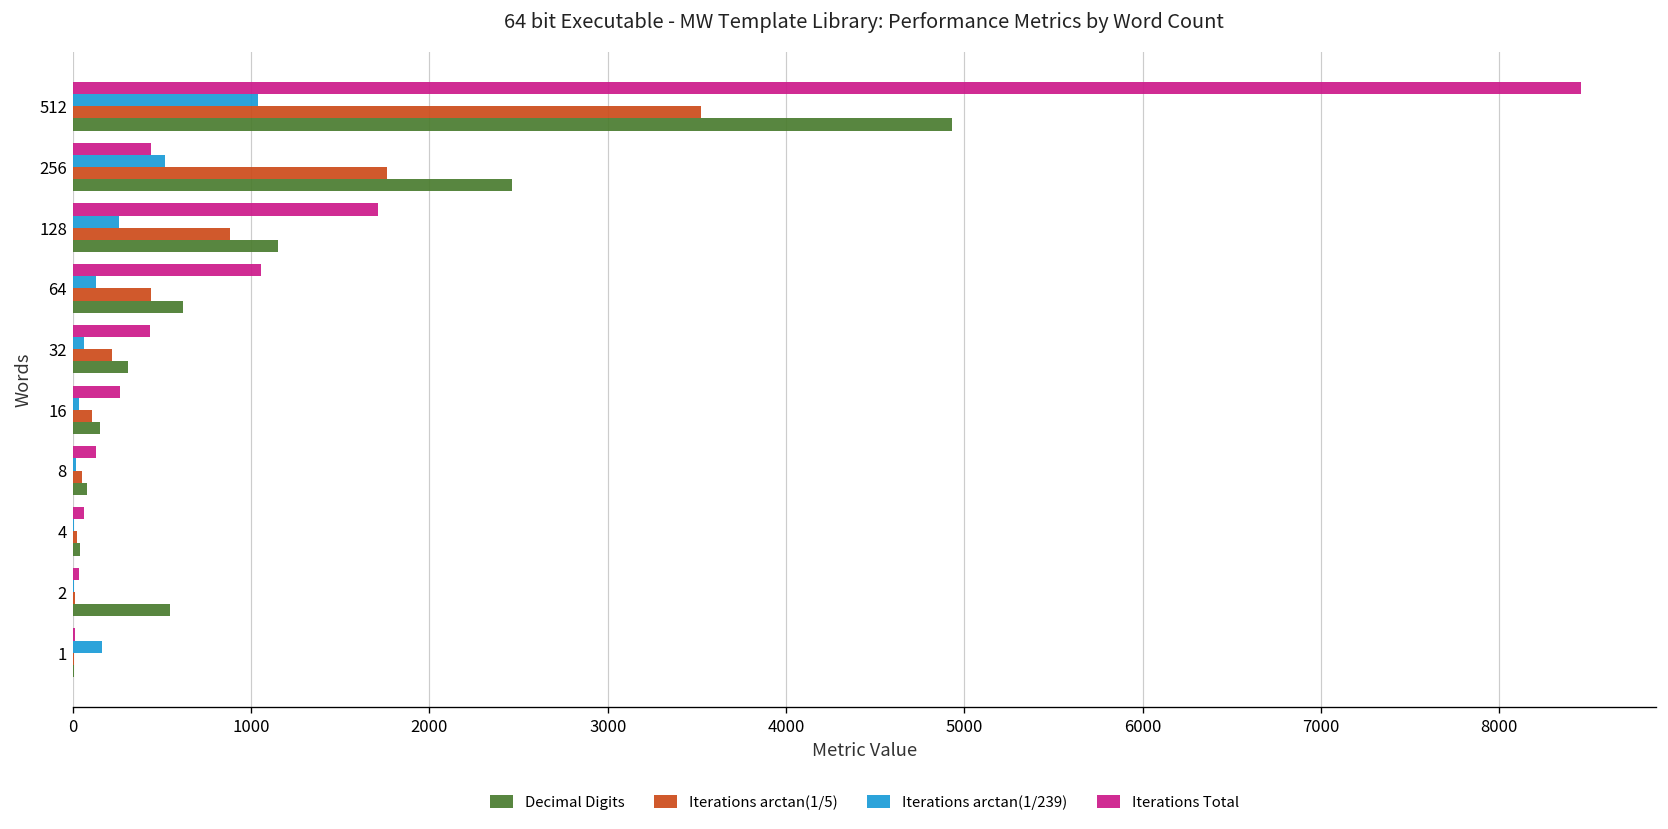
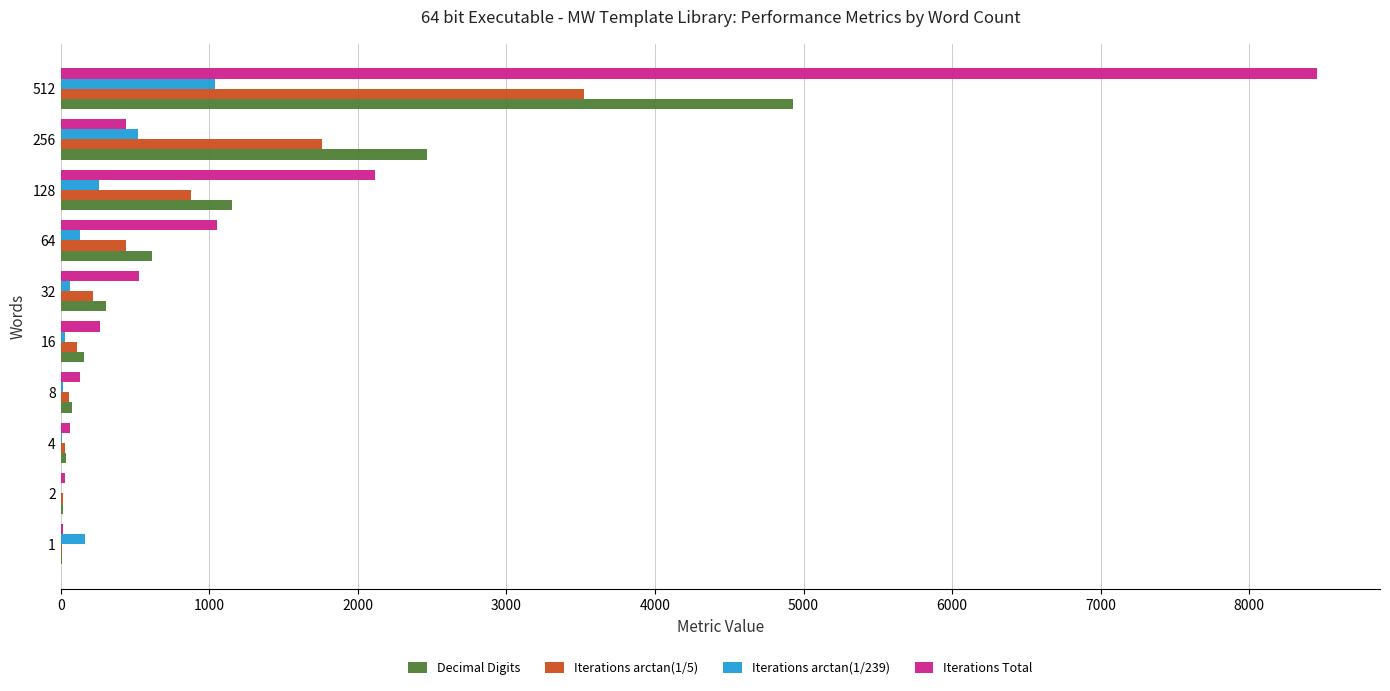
  {
    "Decimal Digits": {
      "512": 4930,
      "256": 2470,
      "128": 1150,
      "64": 620,
      "32": 310,
      "16": 150,
      "8": 80,
      "4": 40,
-     "2": 540
+     "2": 20
    },
    "Iterations arctan(1/5)": {
      "512": 3530,
      "256": 1760,
      "128": 880,
      "64": 440,
      "32": 220,
      "16": 110,
      "8": 50,
      "4": 30
    },
    "Iterations arctan(1/239)": {
      "512": 1040,
      "256": 520,
      "128": 260,
      "64": 130,
      "32": 60,
      "16": 30,
      "1": 160
    },
    "Iterations Total": {
      "512": 8460,
      "256": 440,
-     "128": 1710,
+     "128": 2110,
      "64": 1060,
-     "32": 430,
+     "32": 530,
      "16": 260,
      "8": 130,
      "4": 60,
      "2": 30
    }
  }
